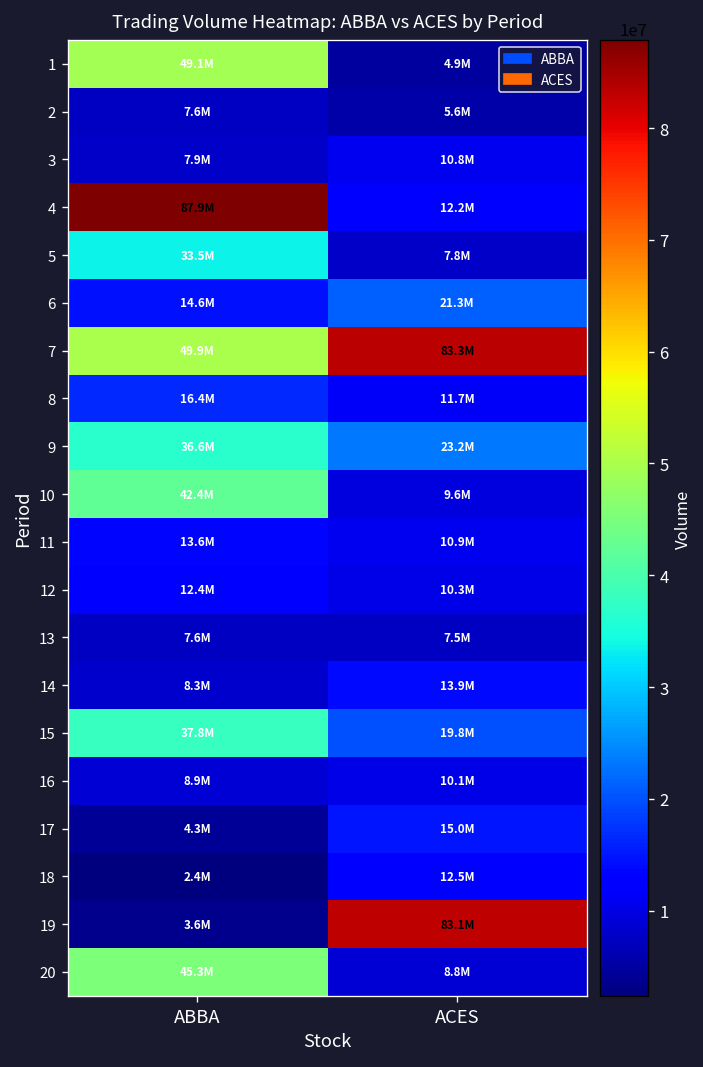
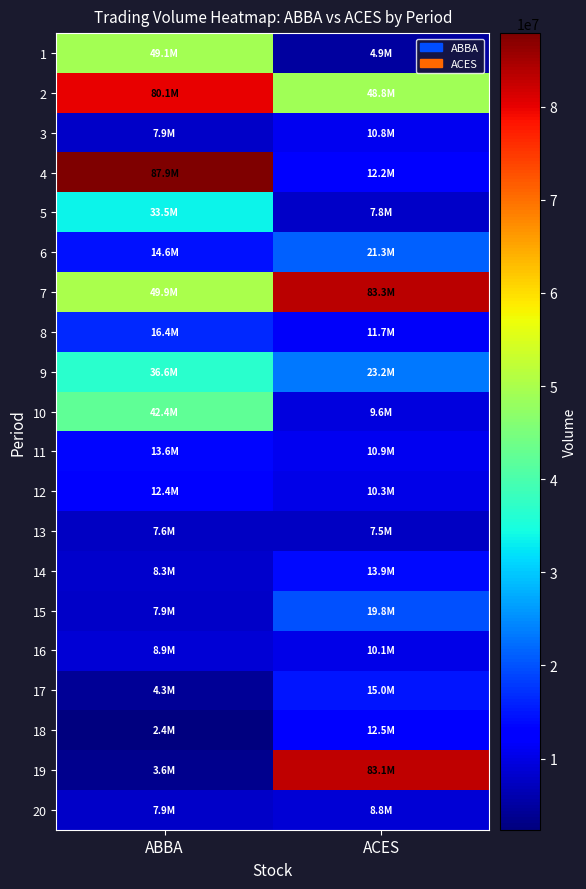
  {
    "1": {
      "ABBA": "49.1M",
      "ACES": "4.9M"
    },
    "2": {
-     "ABBA": "7.6M",
-     "ACES": "5.6M"
+     "ABBA": "80.1M",
+     "ACES": "48.8M"
    },
    "3": {
      "ABBA": "7.9M",
      "ACES": "10.8M"
    },
    "4": {
      "ABBA": "87.9M",
      "ACES": "12.2M"
    },
    "5": {
      "ABBA": "33.5M",
      "ACES": "7.8M"
    },
    "6": {
      "ABBA": "14.6M",
      "ACES": "21.3M"
    },
    "7": {
      "ABBA": "49.9M",
      "ACES": "83.3M"
    },
    "8": {
      "ABBA": "16.4M",
      "ACES": "11.7M"
    },
    "9": {
      "ABBA": "36.6M",
      "ACES": "23.2M"
    },
    "10": {
      "ABBA": "42.4M",
      "ACES": "9.6M"
    },
    "11": {
      "ABBA": "13.6M",
      "ACES": "10.9M"
    },
    "12": {
      "ABBA": "12.4M",
      "ACES": "10.3M"
    },
    "13": {
      "ABBA": "7.6M",
      "ACES": "7.5M"
    },
    "14": {
      "ABBA": "8.3M",
      "ACES": "13.9M"
    },
    "15": {
-     "ABBA": "37.8M",
+     "ABBA": "7.9M",
      "ACES": "19.8M"
    },
    "16": {
      "ABBA": "8.9M",
      "ACES": "10.1M"
    },
    "17": {
      "ABBA": "4.3M",
      "ACES": "15.0M"
    },
    "18": {
      "ABBA": "2.4M",
      "ACES": "12.5M"
    },
    "19": {
      "ABBA": "3.6M",
      "ACES": "83.1M"
    },
    "20": {
-     "ABBA": "45.3M",
+     "ABBA": "7.9M",
      "ACES": "8.8M"
    }
  }
